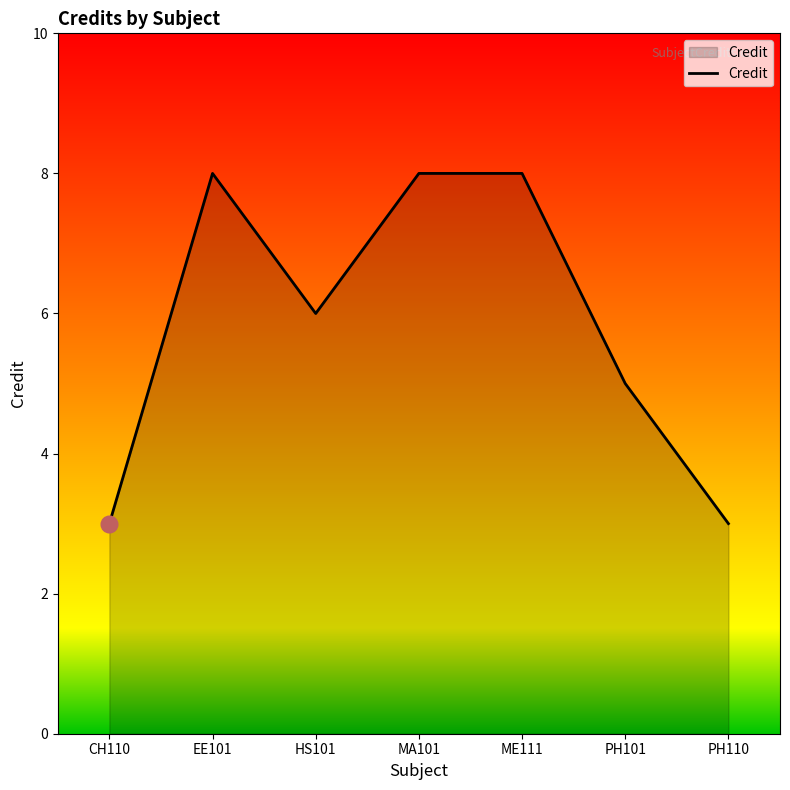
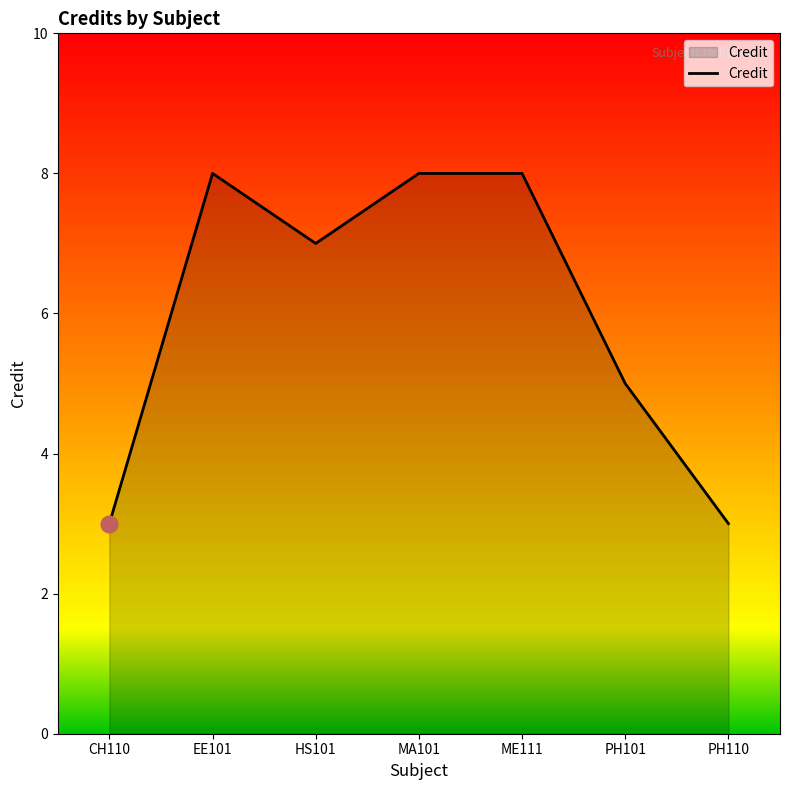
  {
    "Credit": {
      "EE101": 8,
-     "HS101": 6,
+     "HS101": 7,
      "MA101": 8,
      "ME111": 8,
      "PH101": 5,
      "PH110": 3
    }
  }
